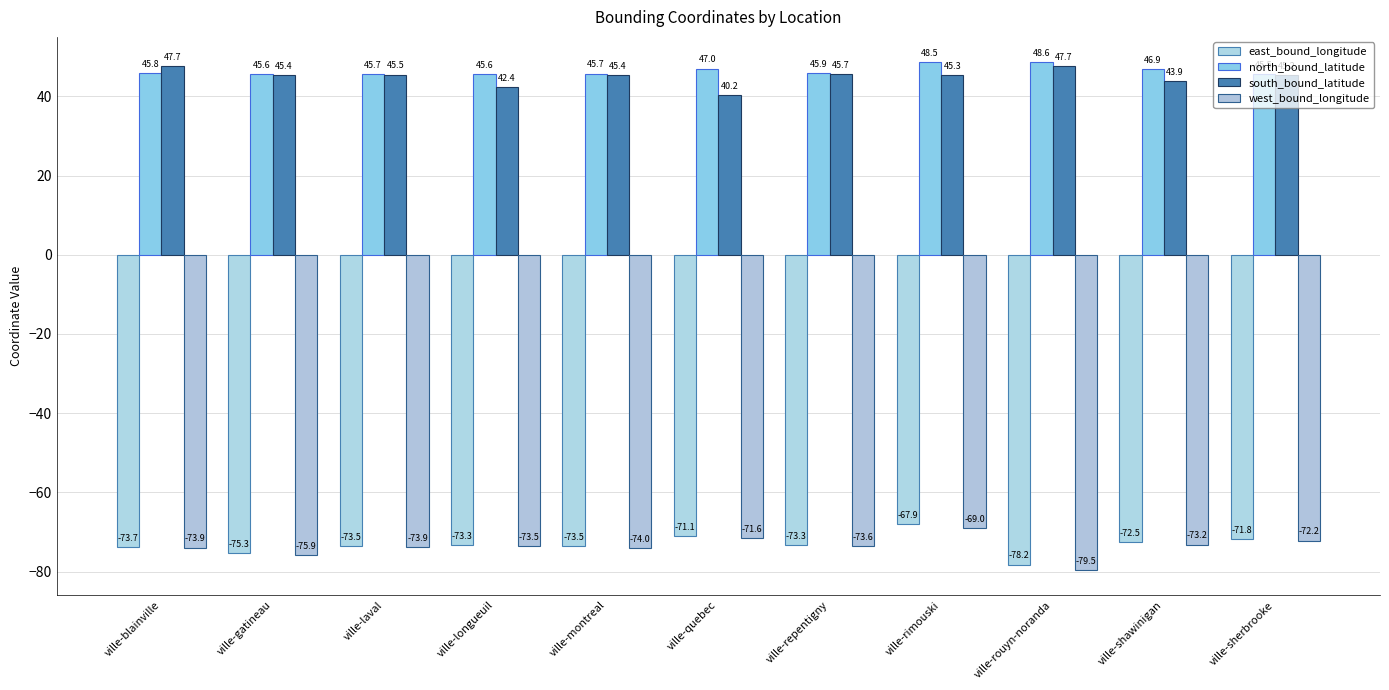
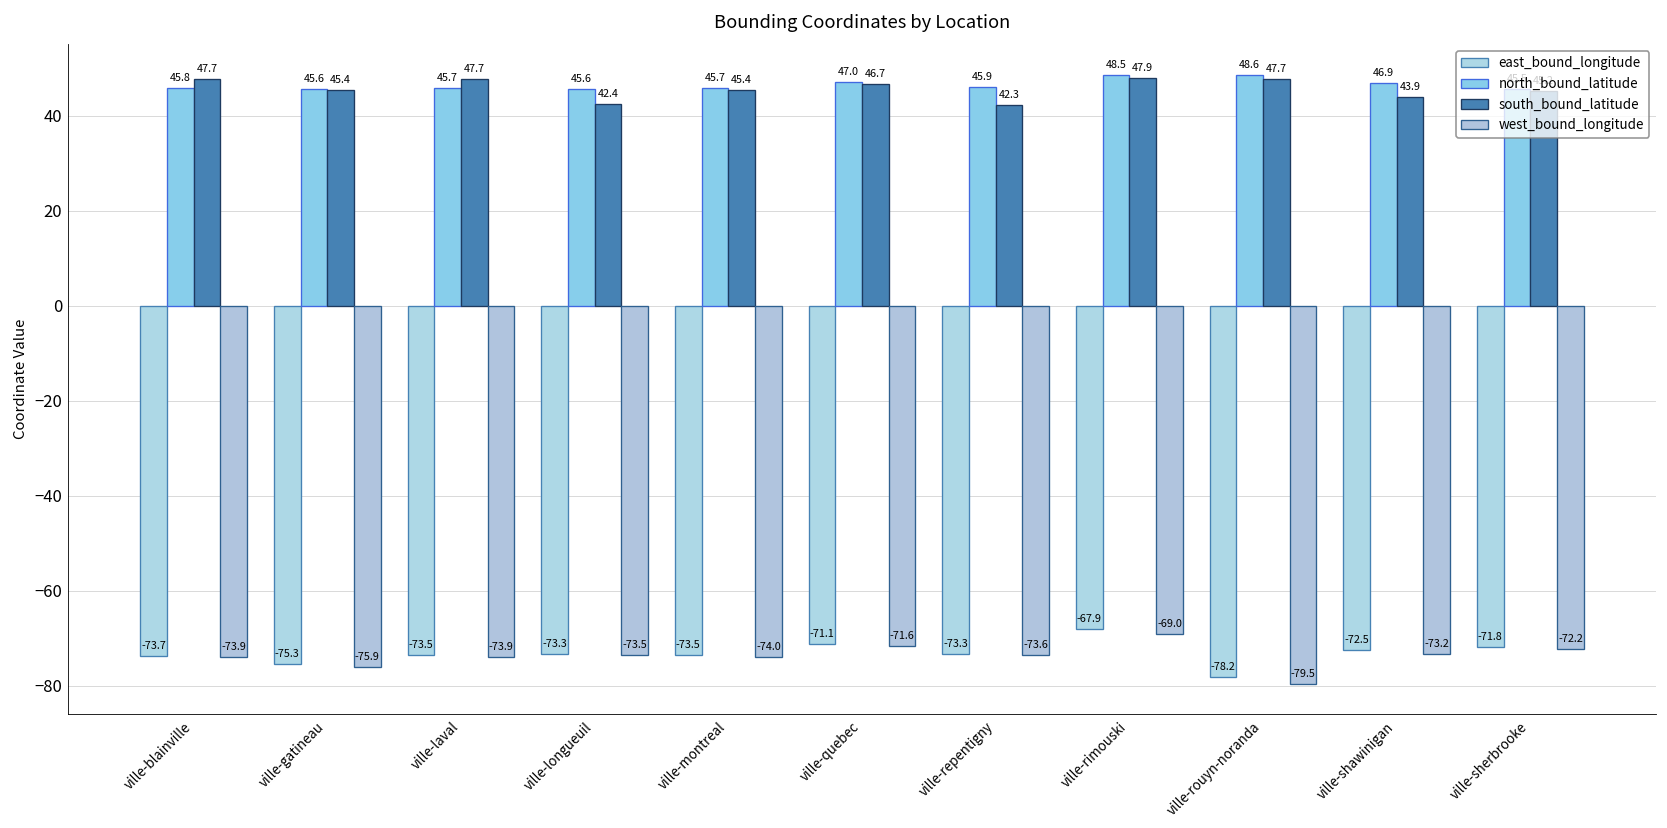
  {
    "south_bound_latitude": {
      "ville-blainville": 47.7,
      "ville-gatineau": 45.4,
-     "ville-laval": 45.5,
+     "ville-laval": 47.7,
      "ville-longueuil": 42.4,
      "ville-montreal": 45.4,
-     "ville-quebec": 40.2,
-     "ville-repentigny": 45.7,
-     "ville-rimouski": 45.3,
+     "ville-quebec": 46.7,
+     "ville-repentigny": 42.3,
+     "ville-rimouski": 47.9,
      "ville-rouyn-noranda": 47.7,
      "ville-shawinigan": 43.9
    }
  }
